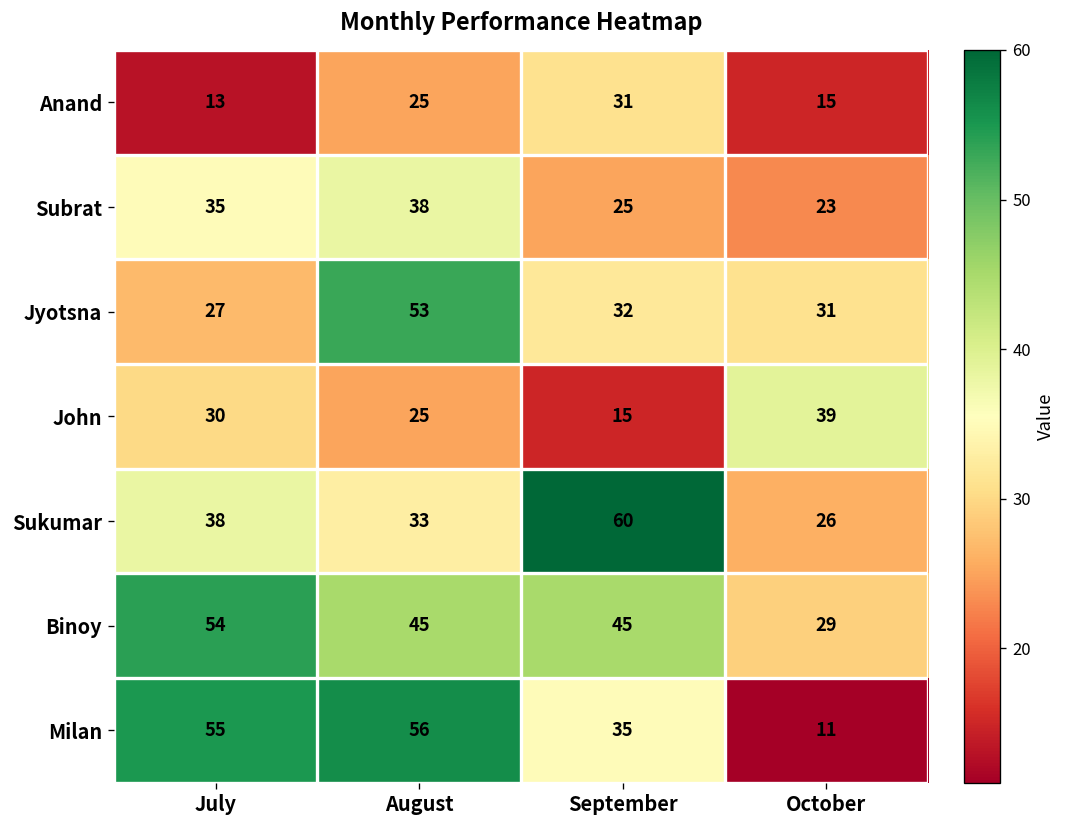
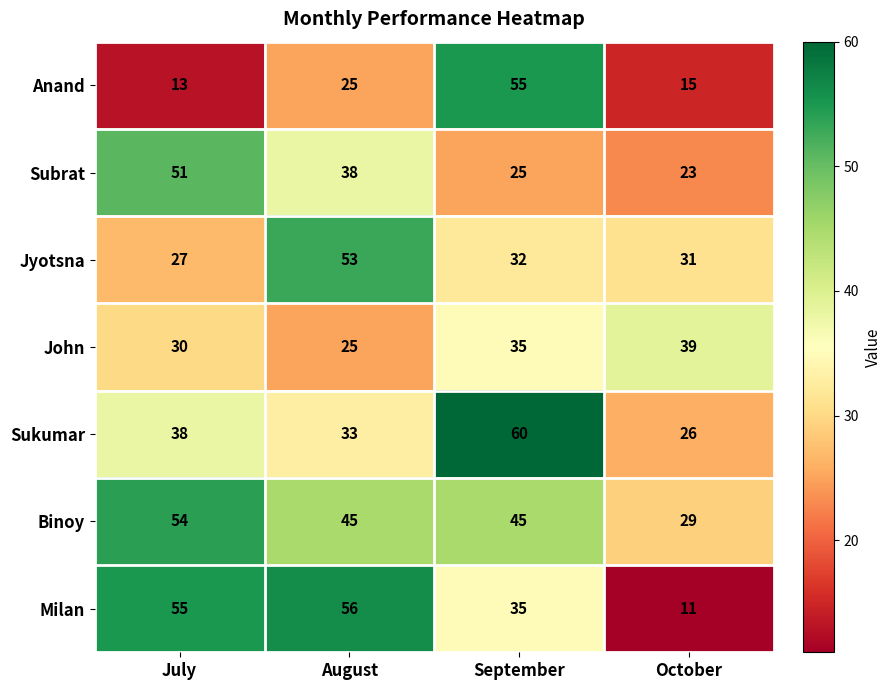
  {
    "Anand": {
      "July": 13,
      "August": 25,
-     "September": 31,
+     "September": 55,
      "October": 15
    },
    "Subrat": {
-     "July": 35,
+     "July": 51,
      "August": 38,
      "September": 25,
      "October": 23
    },
    "Jyotsna": {
      "July": 27,
      "August": 53,
      "September": 32,
      "October": 31
    },
    "John": {
      "July": 30,
      "August": 25,
-     "September": 15,
+     "September": 35,
      "October": 39
    },
    "Sukumar": {
      "July": 38,
      "August": 33,
      "September": 60,
      "October": 26
    },
    "Binoy": {
      "July": 54,
      "August": 45,
      "September": 45,
      "October": 29
    },
    "Milan": {
      "July": 55,
      "August": 56,
      "September": 35,
      "October": 11
    }
  }
